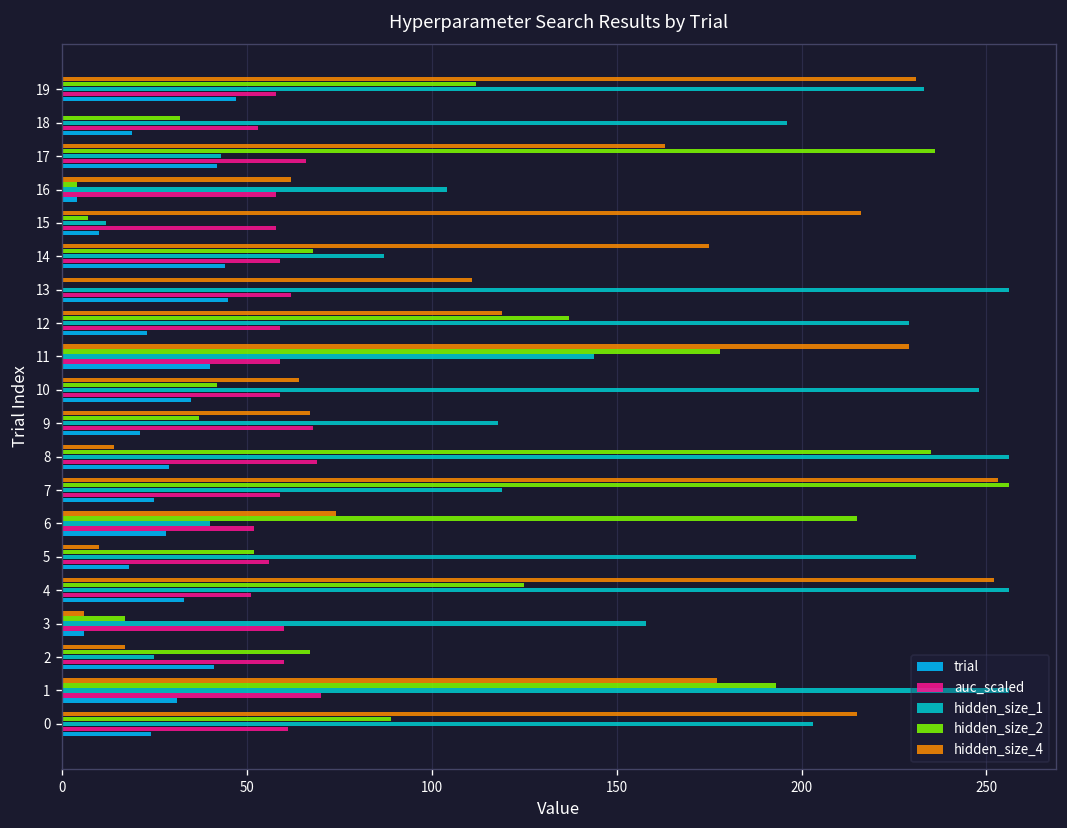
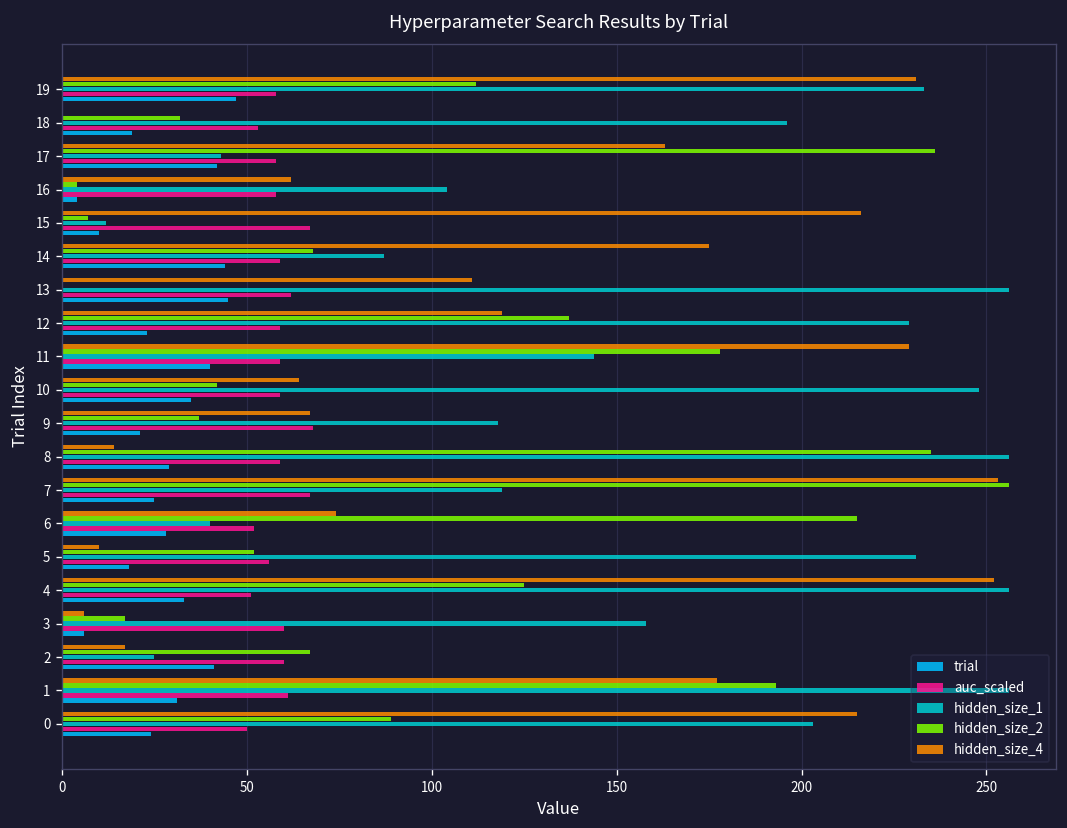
  {
    "auc_scaled": {
      "19": 58,
      "18": 53,
-     "17": 66,
+     "17": 58,
      "16": 58,
-     "15": 58,
+     "15": 67,
      "14": 59,
      "13": 62,
      "12": 59,
      "11": 59,
      "10": 59,
      "9": 68,
-     "8": 69,
-     "7": 59,
+     "8": 59,
+     "7": 67,
      "6": 52,
      "5": 56,
      "4": 51,
      "3": 60,
      "2": 60,
-     "1": 70,
-     "0": 61
+     "1": 61,
+     "0": 50
    },
    "hidden_size_2": {
      "19": 112,
      "18": 32,
      "17": 236,
      "16": 4,
      "15": 7,
      "14": 68,
      "13": 0,
      "12": 137,
      "11": 178,
      "10": 42,
      "9": 37,
      "8": 235,
      "7": 256,
      "6": 215,
      "5": 52,
      "4": 125,
      "3": 17,
      "2": 67,
      "1": 193,
      "0": 89
    },
    "hidden_size_4": {
      "19": 231,
      "18": 0,
      "17": 163,
      "16": 62,
      "15": 216,
      "14": 175,
      "13": 111,
      "12": 119,
      "11": 229,
      "10": 64,
      "9": 67,
      "8": 14,
      "7": 253,
      "6": 74,
      "5": 10,
      "4": 252,
      "3": 6,
      "2": 17,
      "1": 177,
      "0": 215
    }
  }
